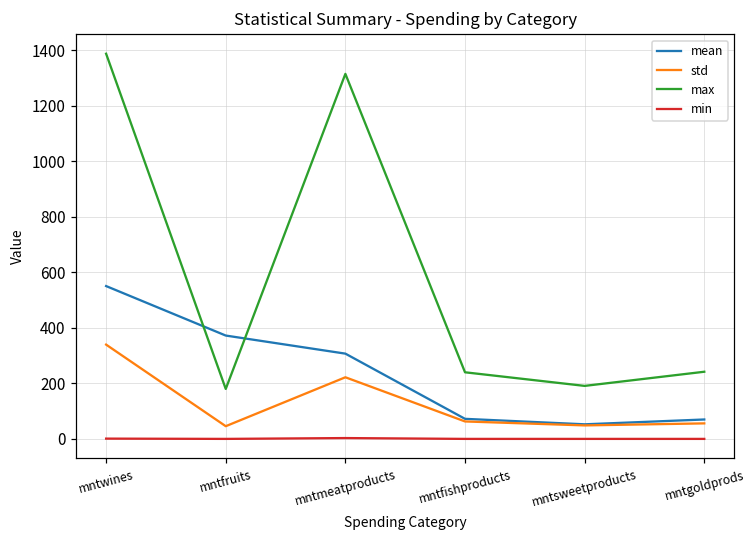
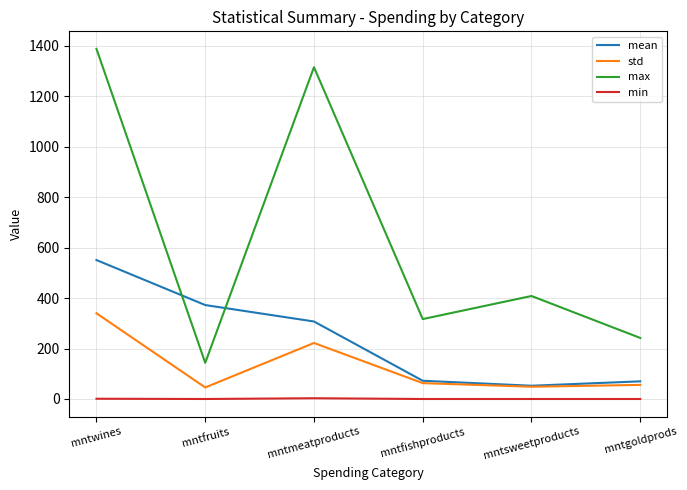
  {
    "mean": {
      "mntwines": 550,
      "mntfruits": 370,
      "mntmeatproducts": 310,
      "mntgoldprods": 70
    },
    "std": {
      "mntwines": 340,
      "mntfruits": 50,
      "mntmeatproducts": 220,
      "mntgoldprods": 60
    },
    "max": {
      "mntwines": 1390,
-     "mntfruits": 180,
+     "mntfruits": 140,
      "mntmeatproducts": 1320,
-     "mntfishproducts": 240,
-     "mntsweetproducts": 190,
+     "mntfishproducts": 320,
+     "mntsweetproducts": 410,
      "mntgoldprods": 240
    },
    "min": {
      "mntwines": 0,
      "mntfruits": 0,
      "mntmeatproducts": 0,
      "mntfishproducts": 0,
      "mntsweetproducts": 0,
      "mntgoldprods": 0
    }
  }
